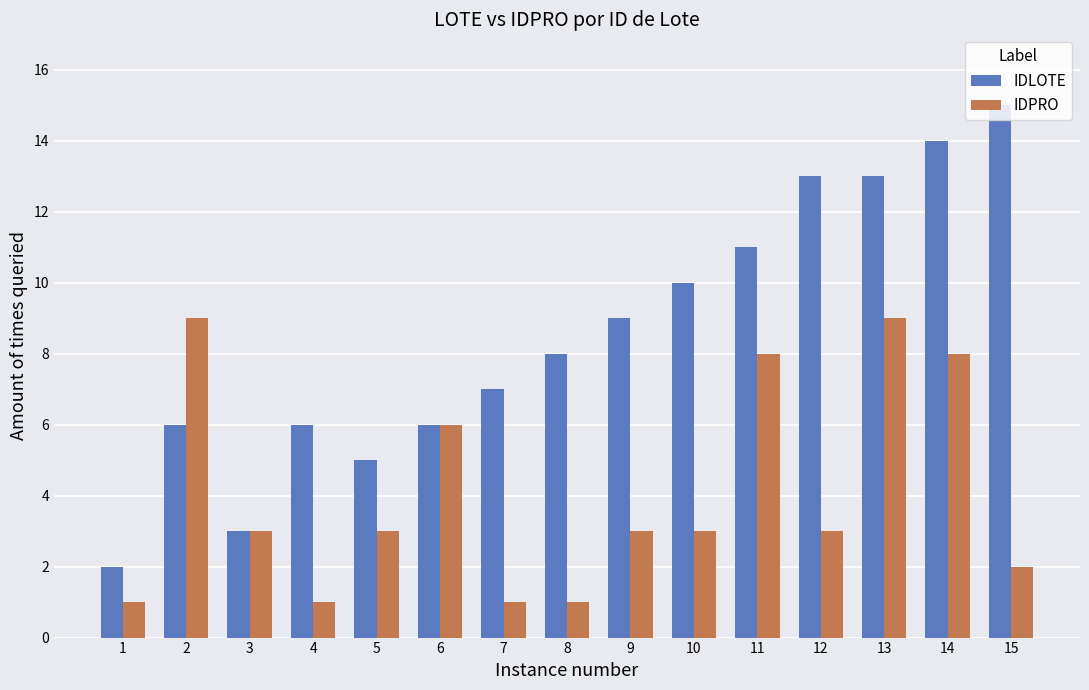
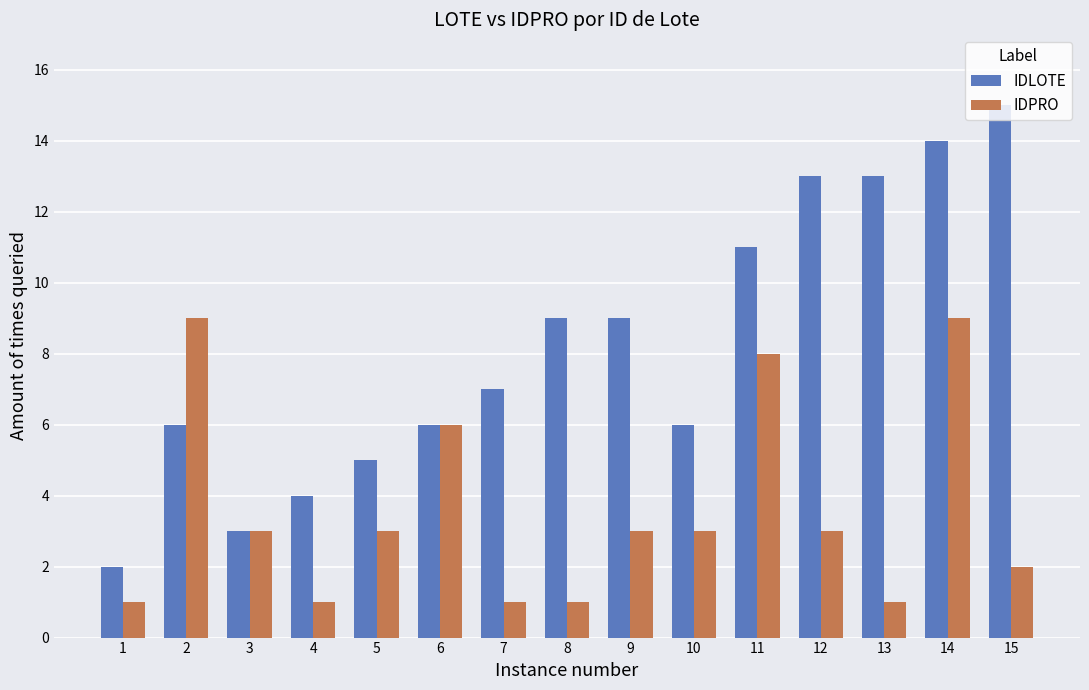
  {
    "IDLOTE": {
      "1": 2,
      "2": 6,
      "3": 3,
-     "4": 6,
+     "4": 4,
      "5": 5,
      "6": 6,
      "7": 7,
-     "8": 8,
+     "8": 9,
      "9": 9,
-     "10": 10,
+     "10": 6,
      "11": 11,
      "12": 13,
      "13": 13,
      "14": 14
    },
    "IDPRO": {
      "1": 1,
      "2": 9,
      "3": 3,
      "4": 1,
      "5": 3,
      "6": 6,
      "7": 1,
      "8": 1,
      "9": 3,
      "10": 3,
      "11": 8,
      "12": 3,
-     "13": 9,
-     "14": 8,
+     "13": 1,
+     "14": 9,
      "15": 2
    }
  }
